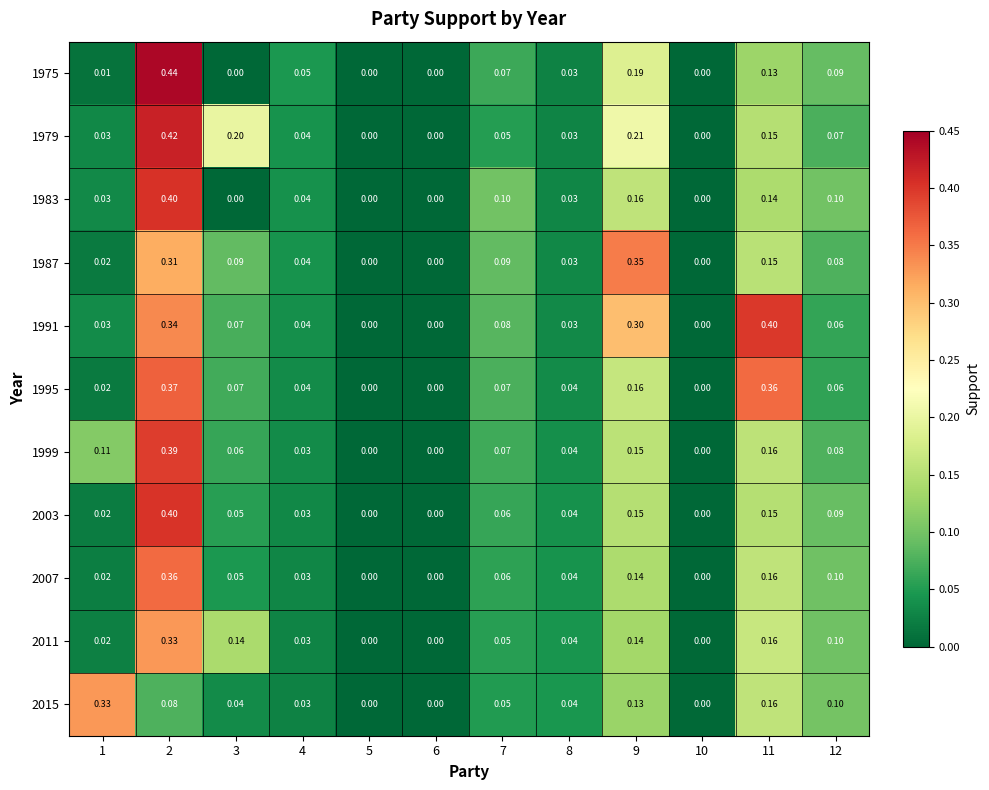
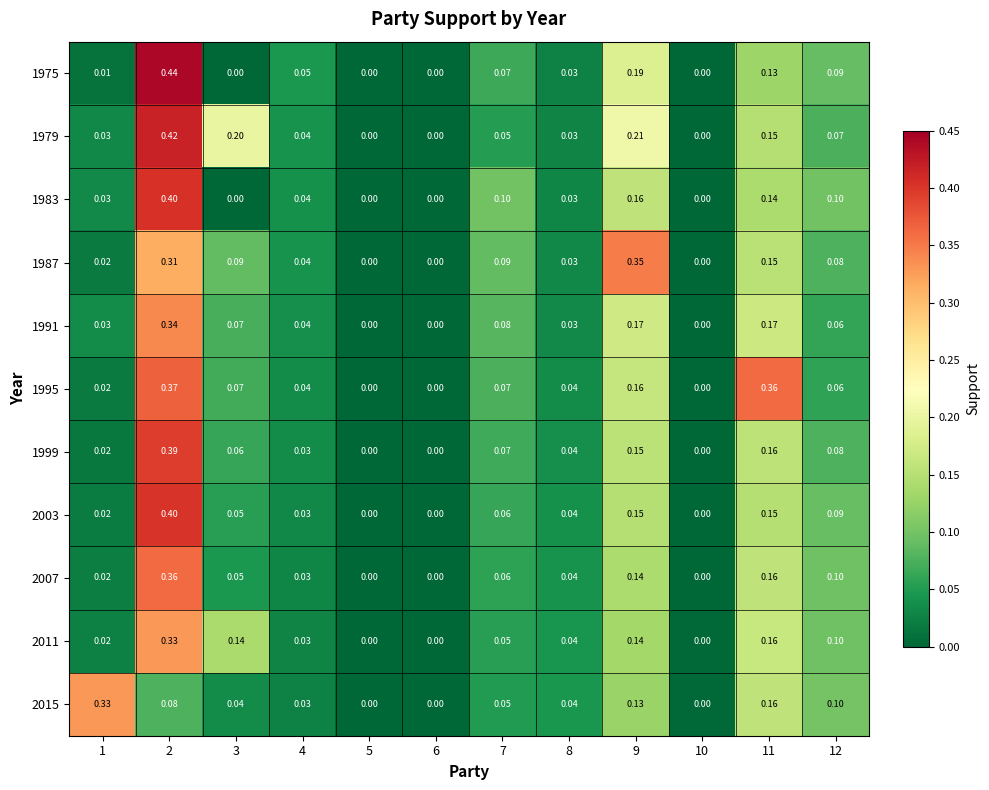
  {
    "1975": {
      "1": 0.01,
      "2": 0.44,
      "3": 0.00,
      "4": 0.05,
      "5": 0.00,
      "6": 0.00,
      "7": 0.07,
      "8": 0.03,
      "9": 0.19,
      "10": 0.00,
      "11": 0.13,
      "12": 0.09
    },
    "1979": {
      "1": 0.03,
      "2": 0.42,
      "3": 0.20,
      "4": 0.04,
      "5": 0.00,
      "6": 0.00,
      "7": 0.05,
      "8": 0.03,
      "9": 0.21,
      "10": 0.00,
      "11": 0.15,
      "12": 0.07
    },
    "1983": {
      "1": 0.03,
      "2": 0.40,
      "3": 0.00,
      "4": 0.04,
      "5": 0.00,
      "6": 0.00,
      "7": 0.10,
      "8": 0.03,
      "9": 0.16,
      "10": 0.00,
      "11": 0.14,
      "12": 0.10
    },
    "1987": {
      "1": 0.02,
      "2": 0.31,
      "3": 0.09,
      "4": 0.04,
      "5": 0.00,
      "6": 0.00,
      "7": 0.09,
      "8": 0.03,
      "9": 0.35,
      "10": 0.00,
      "11": 0.15,
      "12": 0.08
    },
    "1991": {
      "1": 0.03,
      "2": 0.34,
      "3": 0.07,
      "4": 0.04,
      "5": 0.00,
      "6": 0.00,
      "7": 0.08,
      "8": 0.03,
-     "9": 0.30,
+     "9": 0.17,
      "10": 0.00,
-     "11": 0.40,
+     "11": 0.17,
      "12": 0.06
    },
    "1995": {
      "1": 0.02,
      "2": 0.37,
      "3": 0.07,
      "4": 0.04,
      "5": 0.00,
      "6": 0.00,
      "7": 0.07,
      "8": 0.04,
      "9": 0.16,
      "10": 0.00,
      "11": 0.36,
      "12": 0.06
    },
    "1999": {
-     "1": 0.11,
+     "1": 0.02,
      "2": 0.39,
      "3": 0.06,
      "4": 0.03,
      "5": 0.00,
      "6": 0.00,
      "7": 0.07,
      "8": 0.04,
      "9": 0.15,
      "10": 0.00,
      "11": 0.16,
      "12": 0.08
    },
    "2003": {
      "1": 0.02,
      "2": 0.40,
      "3": 0.05,
      "4": 0.03,
      "5": 0.00,
      "6": 0.00,
      "7": 0.06,
      "8": 0.04,
      "9": 0.15,
      "10": 0.00,
      "11": 0.15,
      "12": 0.09
    },
    "2007": {
      "1": 0.02,
      "2": 0.36,
      "3": 0.05,
      "4": 0.03,
      "5": 0.00,
      "6": 0.00,
      "7": 0.06,
      "8": 0.04,
      "9": 0.14,
      "10": 0.00,
      "11": 0.16,
      "12": 0.10
    },
    "2011": {
      "1": 0.02,
      "2": 0.33,
      "3": 0.14,
      "4": 0.03,
      "5": 0.00,
      "6": 0.00,
      "7": 0.05,
      "8": 0.04,
      "9": 0.14,
      "10": 0.00,
      "11": 0.16,
      "12": 0.10
    },
    "2015": {
      "1": 0.33,
      "2": 0.08,
      "3": 0.04,
      "4": 0.03,
      "5": 0.00,
      "6": 0.00,
      "7": 0.05,
      "8": 0.04,
      "9": 0.13,
      "10": 0.00,
      "11": 0.16,
      "12": 0.10
    }
  }
